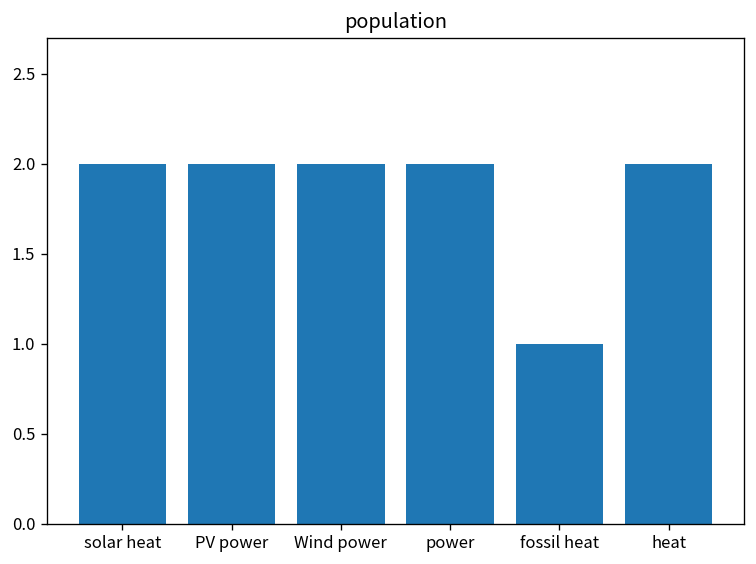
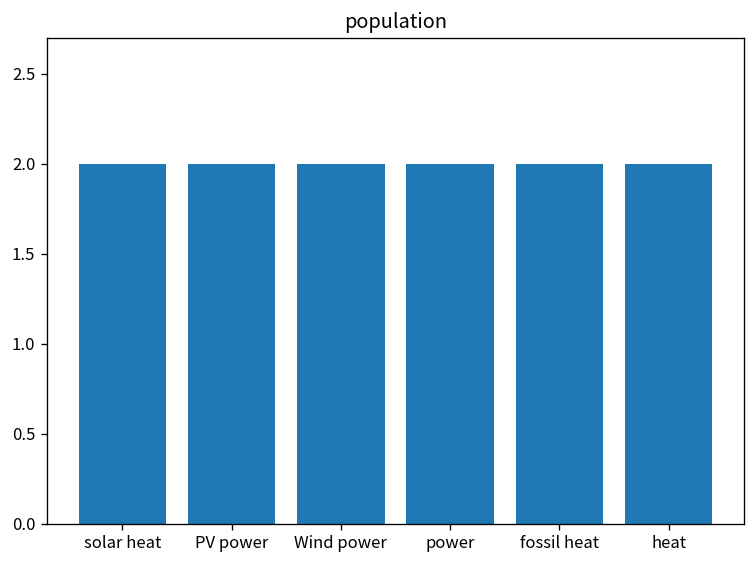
  {
    "solar heat": 2,
    "PV power": 2,
    "Wind power": 2,
    "power": 2,
-   "fossil heat": 1,
+   "fossil heat": 2,
    "heat": 2
  }
